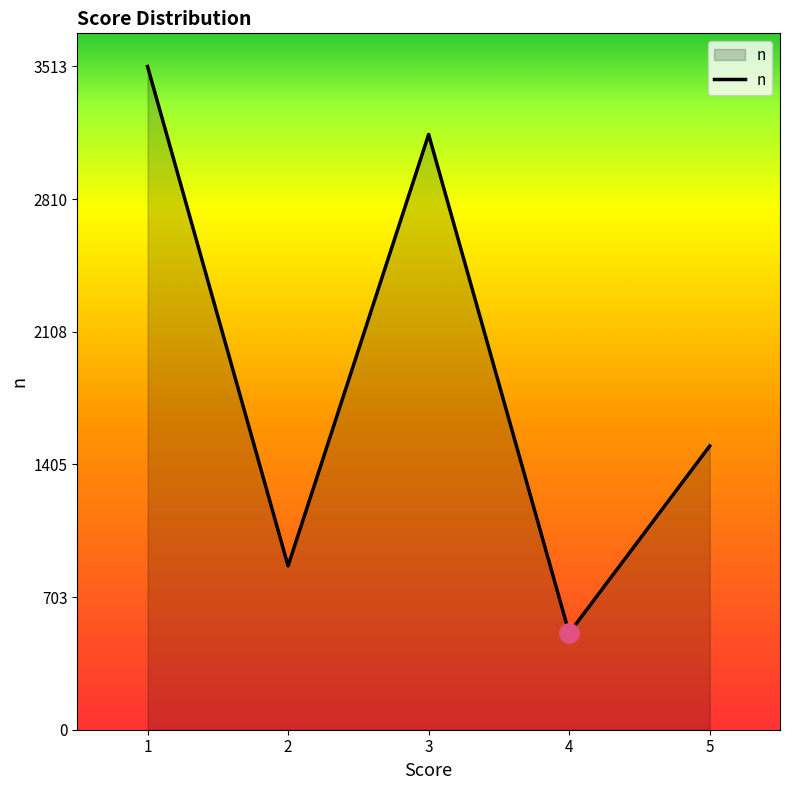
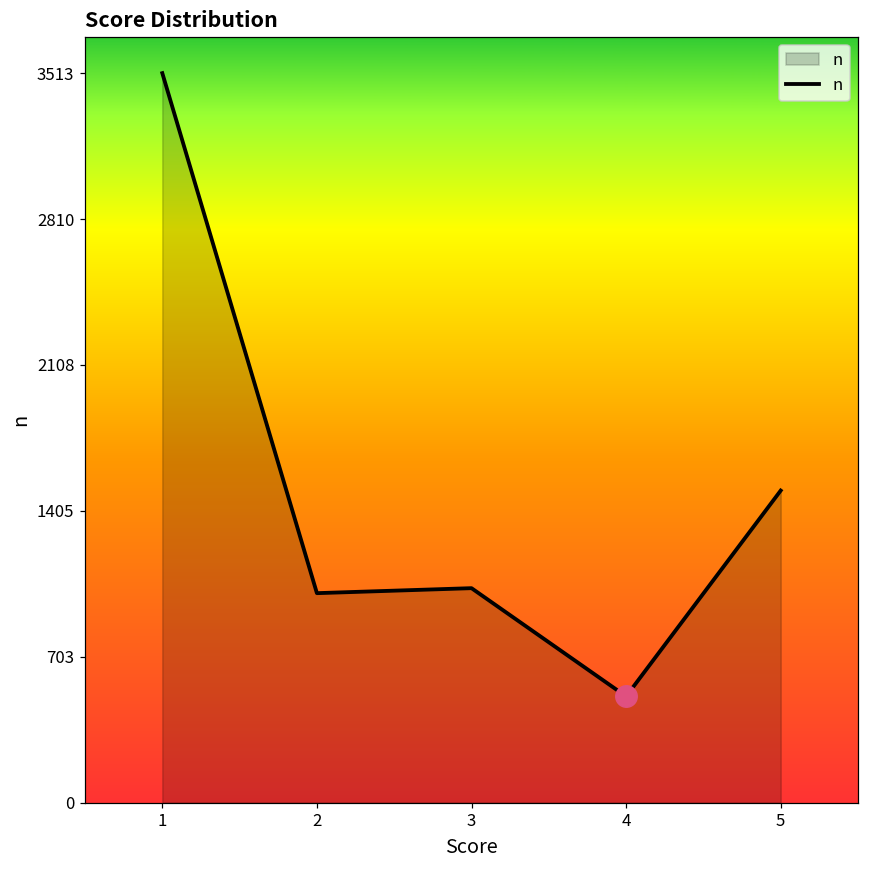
  {
    "n": {
      "1": 3510,
-     "2": 870,
-     "3": 3150,
+     "2": 1010,
+     "3": 1030,
      "5": 1500
    }
  }
